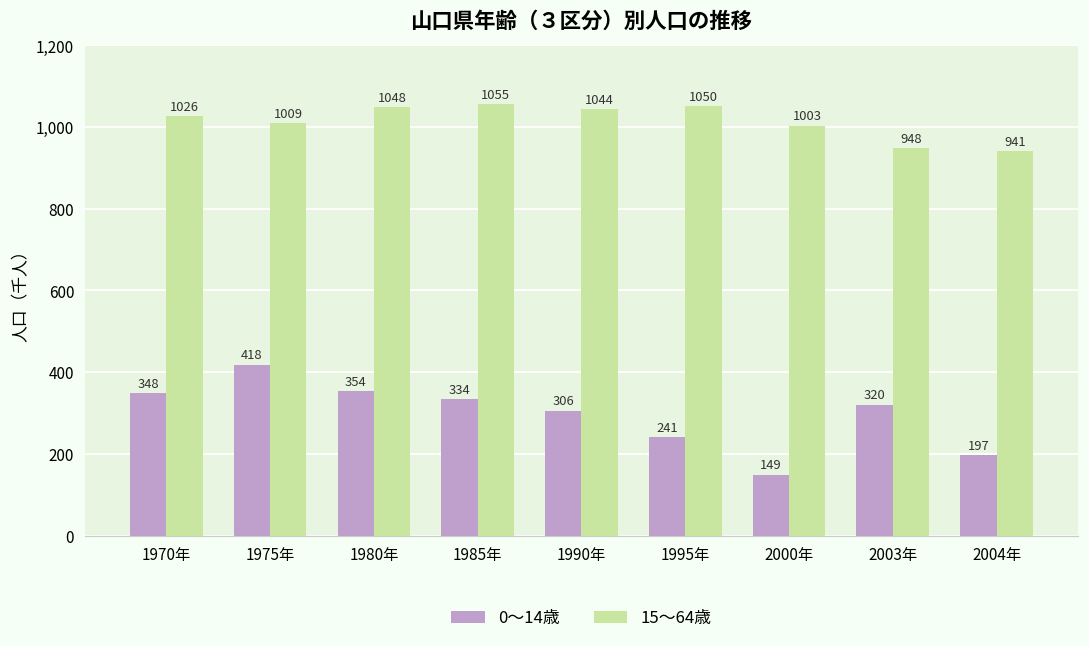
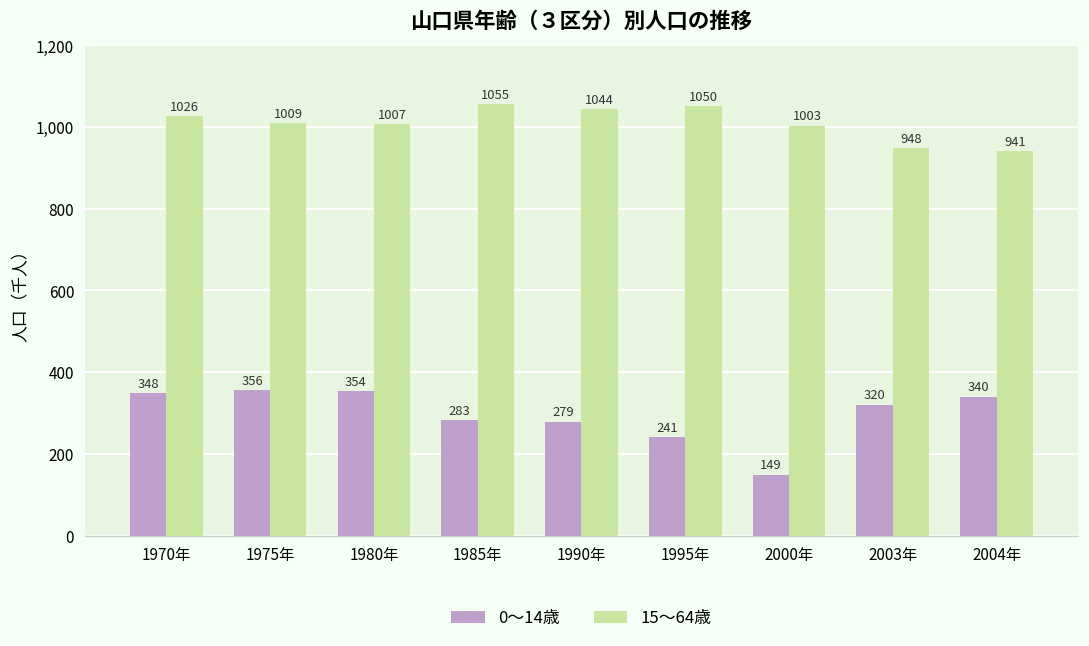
  {
    "0～14歳": {
      "1970年": 348,
-     "1975年": 418,
+     "1975年": 356,
      "1980年": 354,
-     "1985年": 334,
-     "1990年": 306,
+     "1985年": 283,
+     "1990年": 279,
      "1995年": 241,
      "2000年": 149,
      "2003年": 320,
-     "2004年": 197
+     "2004年": 340
    },
    "15～64歳": {
      "1970年": 1026,
      "1975年": 1009,
-     "1980年": 1048,
+     "1980年": 1007,
      "1985年": 1055,
      "1990年": 1044,
      "1995年": 1050,
      "2000年": 1003,
      "2003年": 948,
      "2004年": 941
    }
  }
